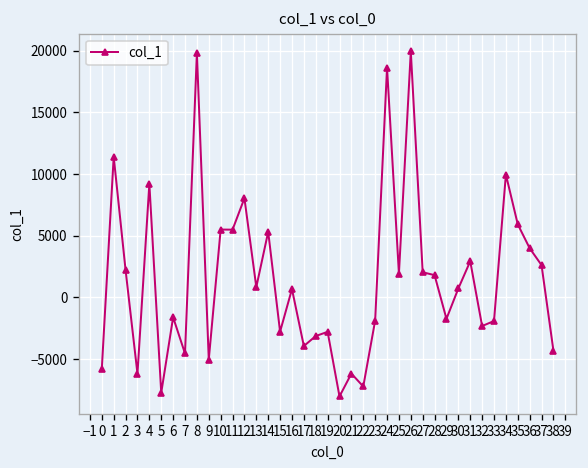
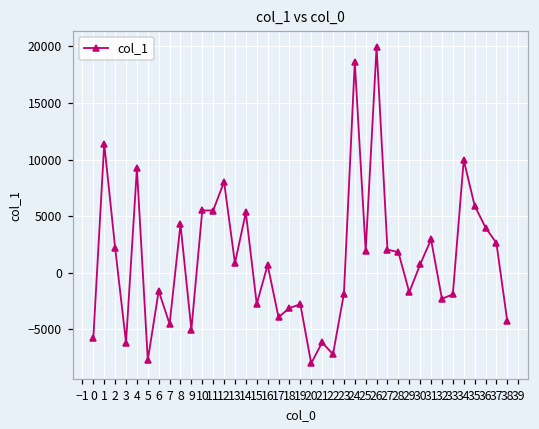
  {
    "0": -5800,
    "1": 11400,
    "2": 2200,
    "3": -6200,
    "4": 9200,
    "5": -7700,
    "6": -1600,
    "7": -4500,
-   "8": 19800,
+   "8": 4300,
    "9": -5000
  }
